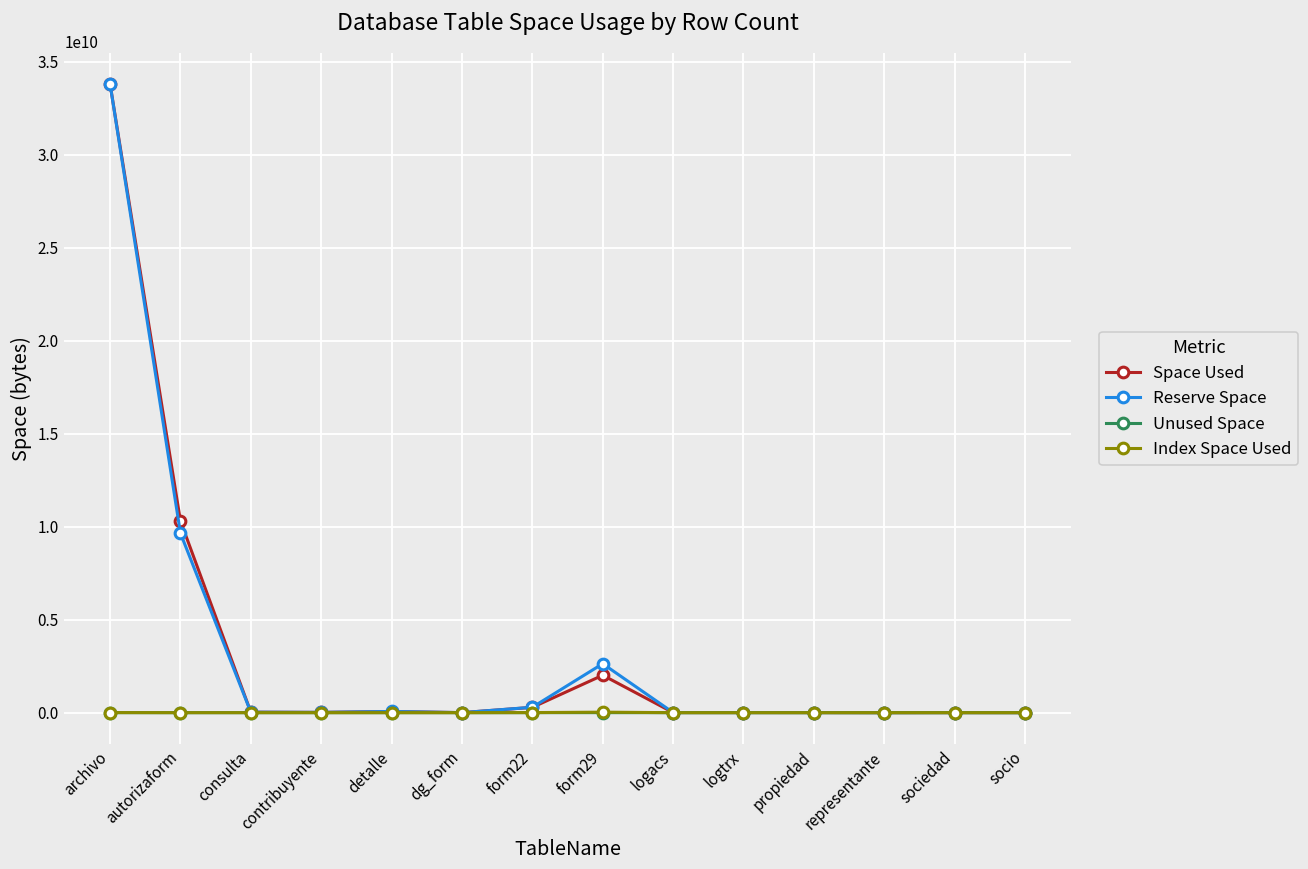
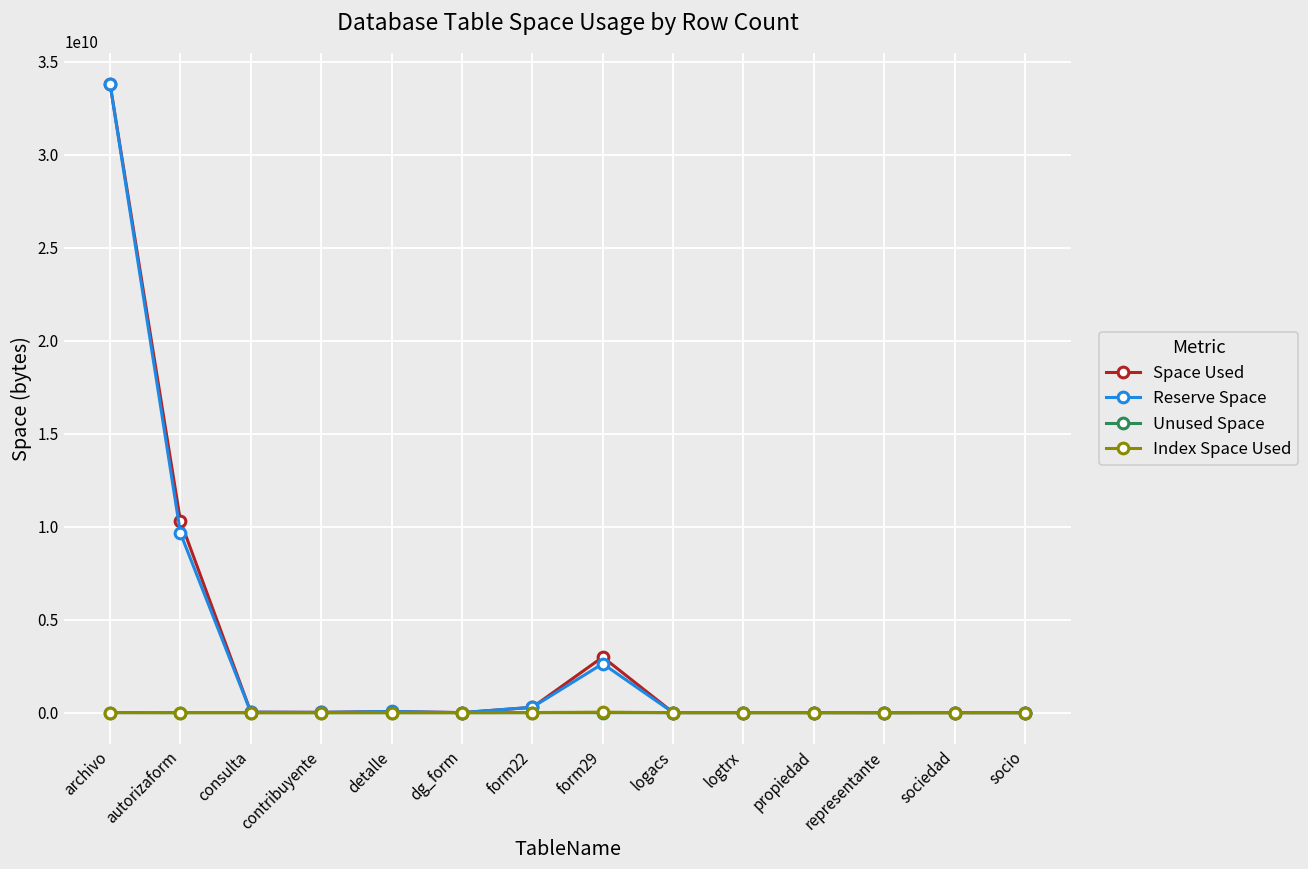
  {
    "Space Used": {
      "autorizaform": 10300000000,
-     "form29": 2000000000
+     "form29": 3000000000
    },
    "Reserve Space": {
      "autorizaform": 9600000000,
      "form29": 2600000000
    }
  }
